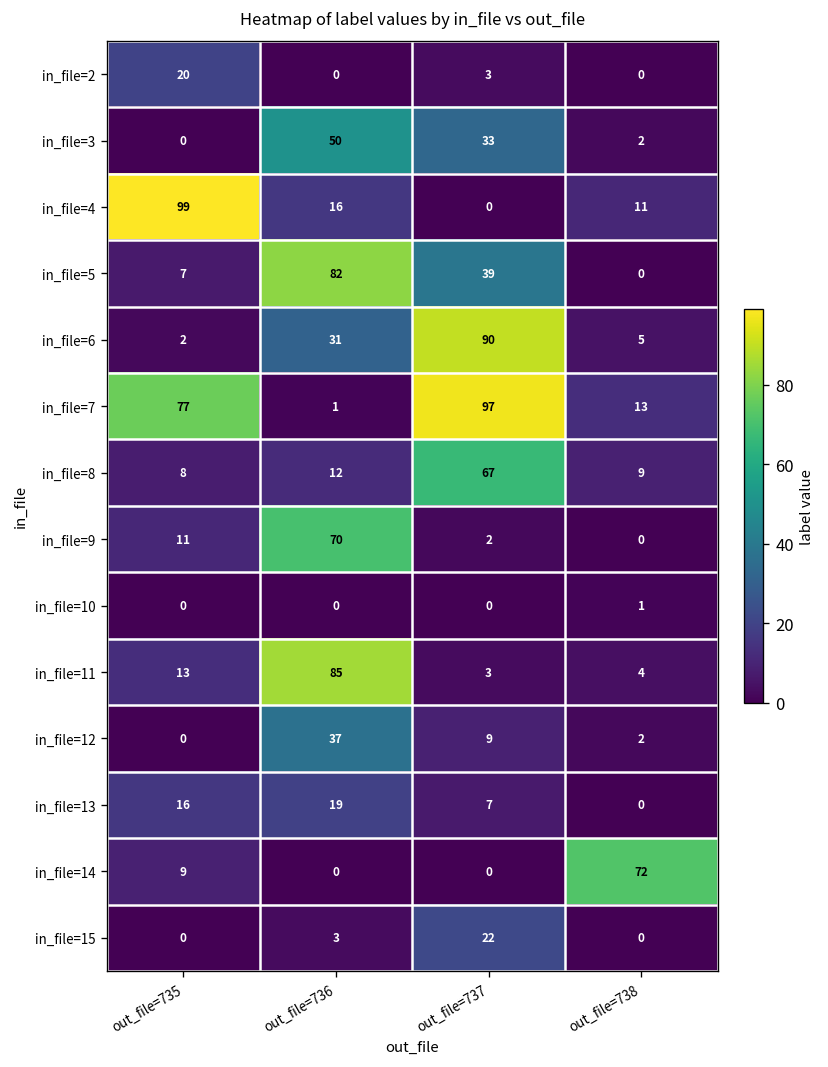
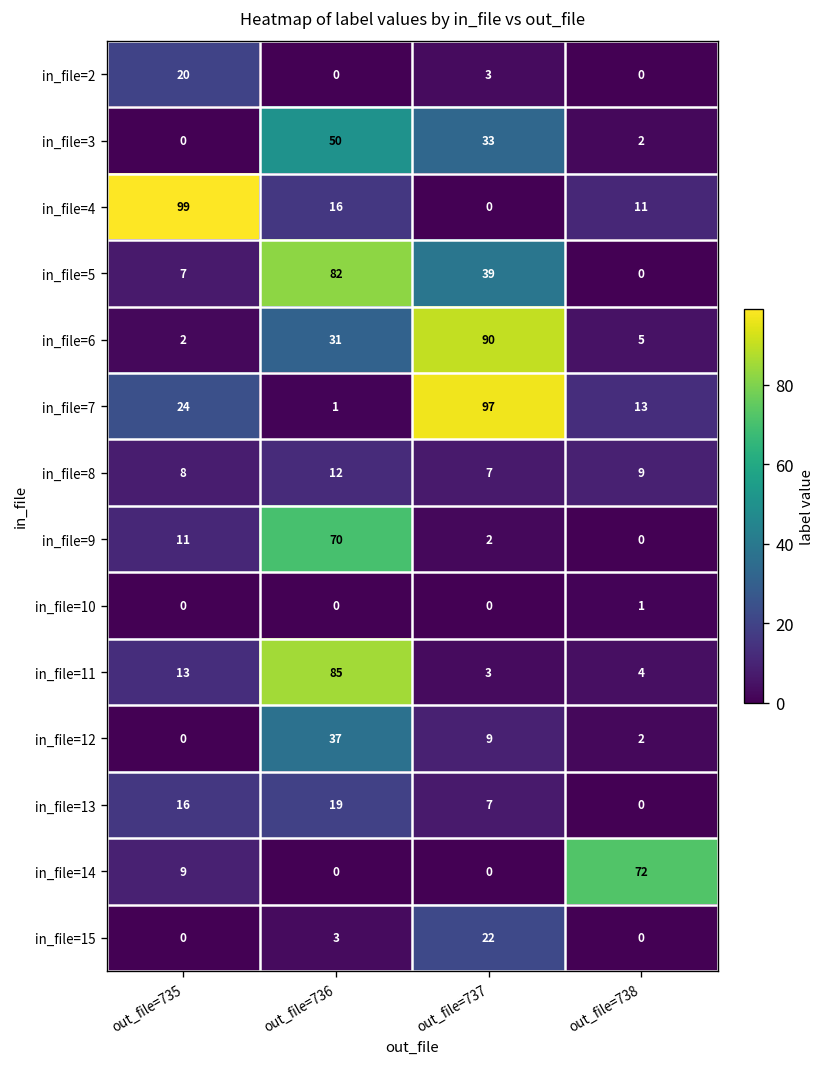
  {
    "in_file=2": {
      "out_file=735": 20,
      "out_file=736": 0,
      "out_file=737": 3,
      "out_file=738": 0
    },
    "in_file=3": {
      "out_file=735": 0,
      "out_file=736": 50,
      "out_file=737": 33,
      "out_file=738": 2
    },
    "in_file=4": {
      "out_file=735": 99,
      "out_file=736": 16,
      "out_file=737": 0,
      "out_file=738": 11
    },
    "in_file=5": {
      "out_file=735": 7,
      "out_file=736": 82,
      "out_file=737": 39,
      "out_file=738": 0
    },
    "in_file=6": {
      "out_file=735": 2,
      "out_file=736": 31,
      "out_file=737": 90,
      "out_file=738": 5
    },
    "in_file=7": {
-     "out_file=735": 77,
+     "out_file=735": 24,
      "out_file=736": 1,
      "out_file=737": 97,
      "out_file=738": 13
    },
    "in_file=8": {
      "out_file=735": 8,
      "out_file=736": 12,
-     "out_file=737": 67,
+     "out_file=737": 7,
      "out_file=738": 9
    },
    "in_file=9": {
      "out_file=735": 11,
      "out_file=736": 70,
      "out_file=737": 2,
      "out_file=738": 0
    },
    "in_file=10": {
      "out_file=735": 0,
      "out_file=736": 0,
      "out_file=737": 0,
      "out_file=738": 1
    },
    "in_file=11": {
      "out_file=735": 13,
      "out_file=736": 85,
      "out_file=737": 3,
      "out_file=738": 4
    },
    "in_file=12": {
      "out_file=735": 0,
      "out_file=736": 37,
      "out_file=737": 9,
      "out_file=738": 2
    },
    "in_file=13": {
      "out_file=735": 16,
      "out_file=736": 19,
      "out_file=737": 7,
      "out_file=738": 0
    },
    "in_file=14": {
      "out_file=735": 9,
      "out_file=736": 0,
      "out_file=737": 0,
      "out_file=738": 72
    },
    "in_file=15": {
      "out_file=735": 0,
      "out_file=736": 3,
      "out_file=737": 22,
      "out_file=738": 0
    }
  }
